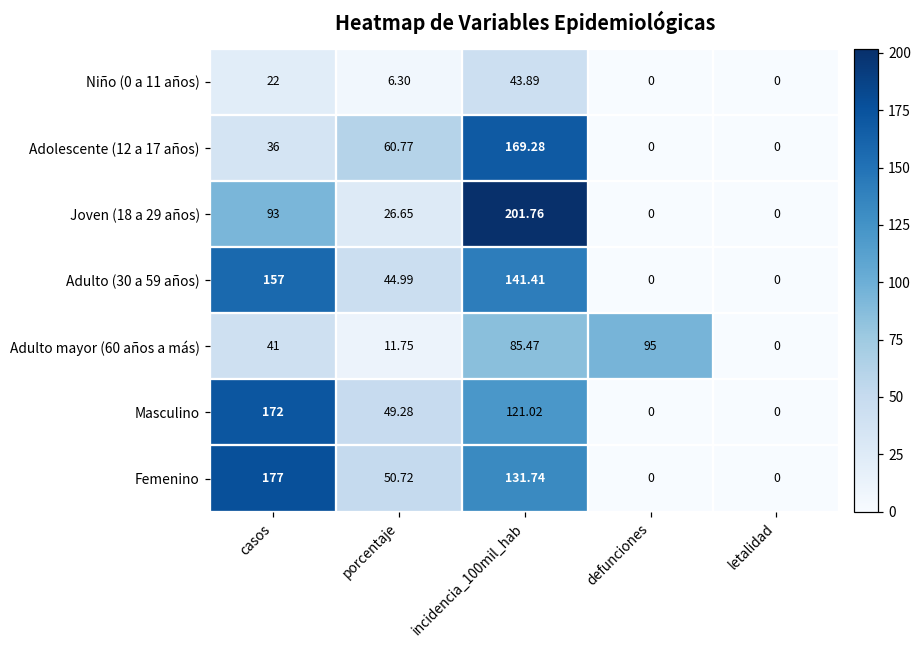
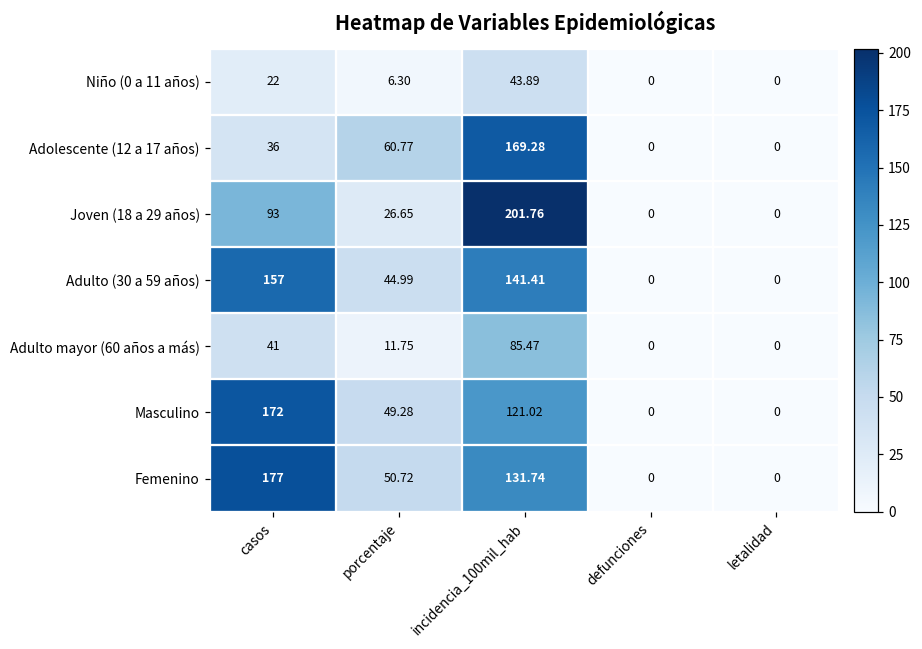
  {
    "Niño (0 a 11 años)": {
      "casos": 22,
      "porcentaje": 6.30,
      "incidencia_100mil_hab": 43.89,
      "defunciones": 0,
      "letalidad": 0
    },
    "Adolescente (12 a 17 años)": {
      "casos": 36,
      "porcentaje": 60.77,
      "incidencia_100mil_hab": 169.28,
      "defunciones": 0,
      "letalidad": 0
    },
    "Joven (18 a 29 años)": {
      "casos": 93,
      "porcentaje": 26.65,
      "incidencia_100mil_hab": 201.76,
      "defunciones": 0,
      "letalidad": 0
    },
    "Adulto (30 a 59 años)": {
      "casos": 157,
      "porcentaje": 44.99,
      "incidencia_100mil_hab": 141.41,
      "defunciones": 0,
      "letalidad": 0
    },
    "Adulto mayor (60 años a más)": {
      "casos": 41,
      "porcentaje": 11.75,
      "incidencia_100mil_hab": 85.47,
-     "defunciones": 95,
+     "defunciones": 0,
      "letalidad": 0
    },
    "Masculino": {
      "casos": 172,
      "porcentaje": 49.28,
      "incidencia_100mil_hab": 121.02,
      "defunciones": 0,
      "letalidad": 0
    },
    "Femenino": {
      "casos": 177,
      "porcentaje": 50.72,
      "incidencia_100mil_hab": 131.74,
      "defunciones": 0,
      "letalidad": 0
    }
  }
